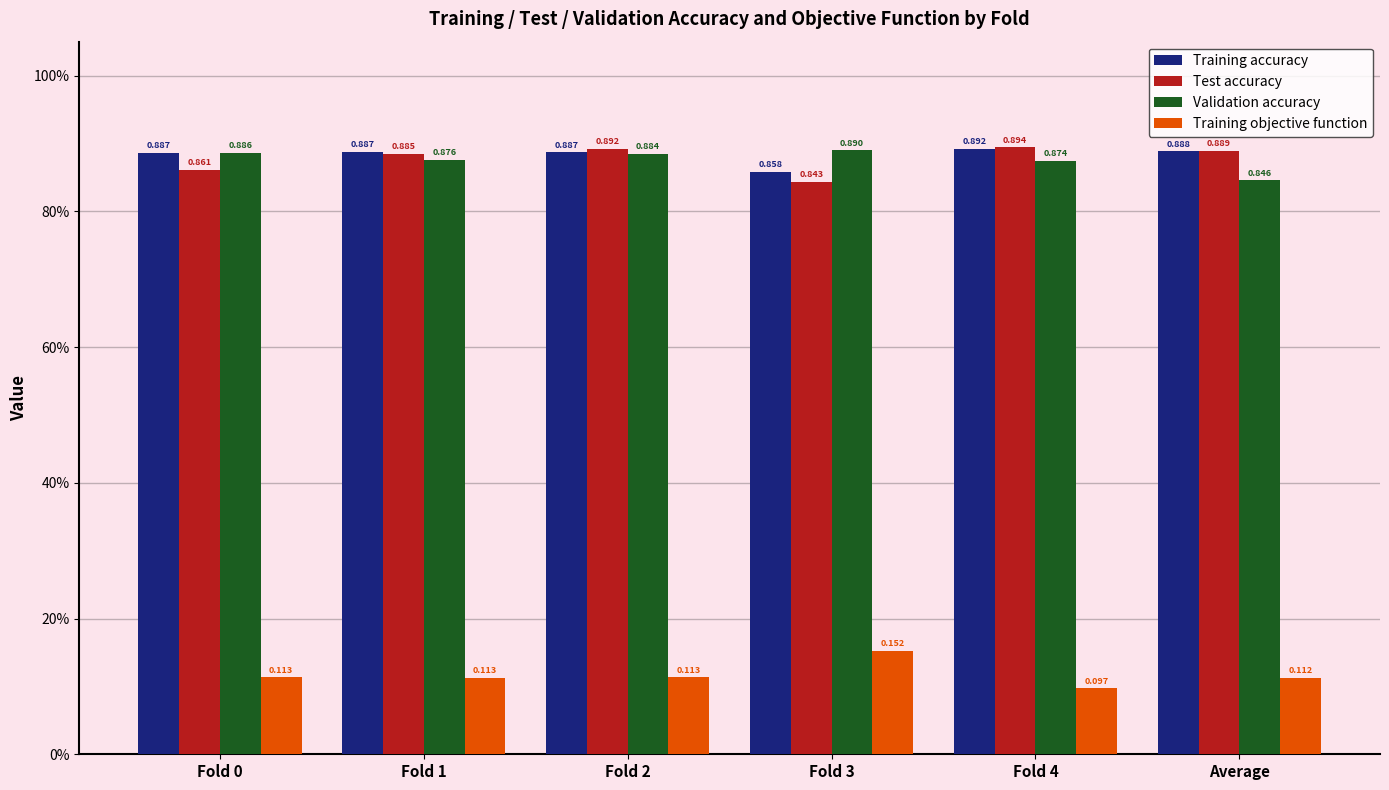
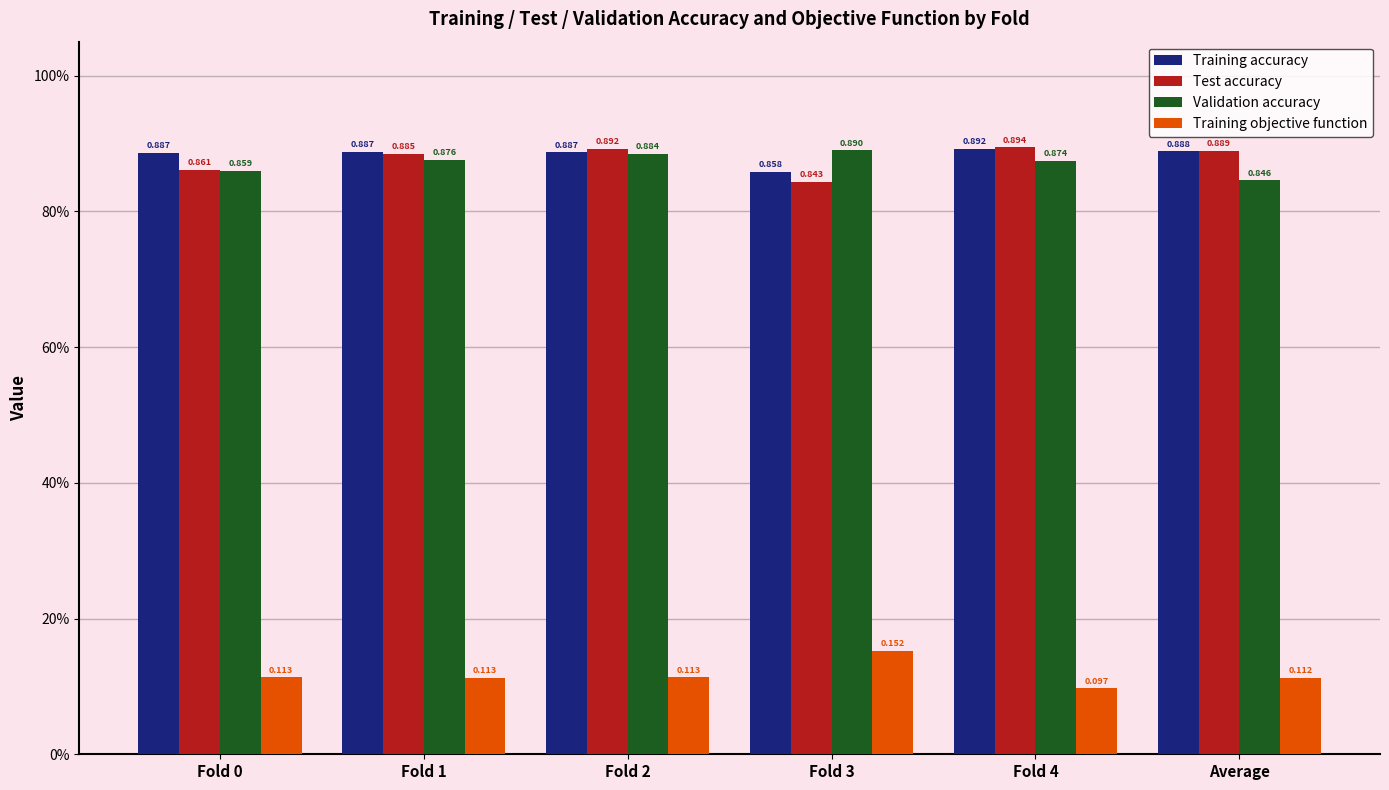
  {
    "Training accuracy": {
      "Fold 0": 0.887,
      "Fold 1": 0.887,
      "Fold 2": 0.887,
      "Fold 3": 0.858,
      "Fold 4": 0.892,
      "Average": 0.888
    },
    "Test accuracy": {
      "Fold 0": 0.861,
      "Fold 1": 0.885,
      "Fold 2": 0.892,
      "Fold 3": 0.843,
      "Fold 4": 0.894,
      "Average": 0.889
    },
    "Validation accuracy": {
-     "Fold 0": 0.886,
+     "Fold 0": 0.859,
      "Fold 1": 0.876,
      "Fold 2": 0.884,
      "Fold 3": 0.890,
      "Fold 4": 0.874,
      "Average": 0.846
    },
    "Training objective function": {
      "Fold 0": 0.113,
      "Fold 1": 0.113,
      "Fold 2": 0.113,
      "Fold 3": 0.152,
      "Fold 4": 0.097,
      "Average": 0.112
    }
  }
